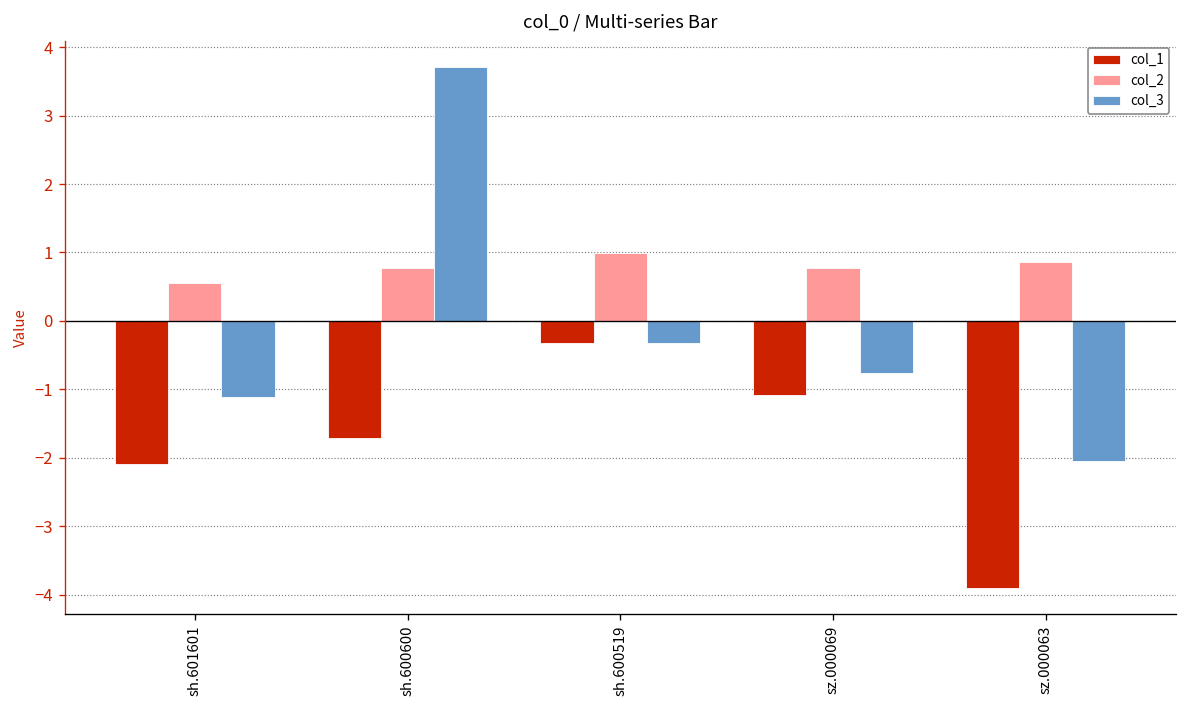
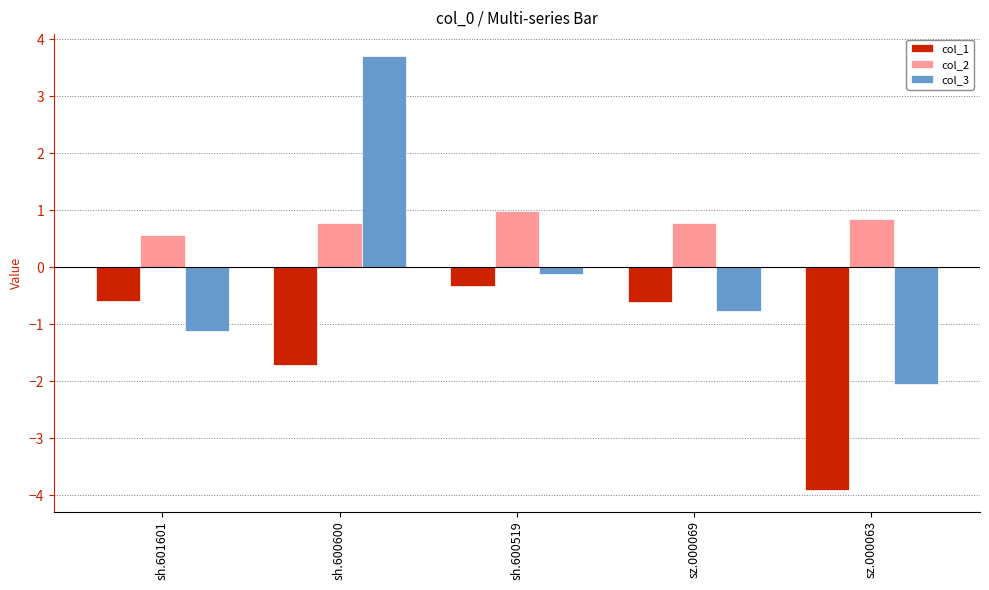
  {
    "col_1": {
-     "sh.601601": -2.1,
+     "sh.601601": -0.6,
      "sh.600600": -1.7,
      "sh.600519": -0.3,
-     "sz.000069": -1.1,
+     "sz.000069": -0.6,
      "sz.000063": -3.9
    },
    "col_2": {
      "sh.601601": 0.6,
      "sh.600600": 0.8,
      "sh.600519": 1.0,
      "sz.000069": 0.8,
      "sz.000063": 0.9
    },
    "col_3": {
      "sh.601601": -1.1,
      "sh.600600": 3.7,
-     "sh.600519": -0.3,
+     "sh.600519": -0.1,
      "sz.000069": -0.8,
      "sz.000063": -2.1
    }
  }
